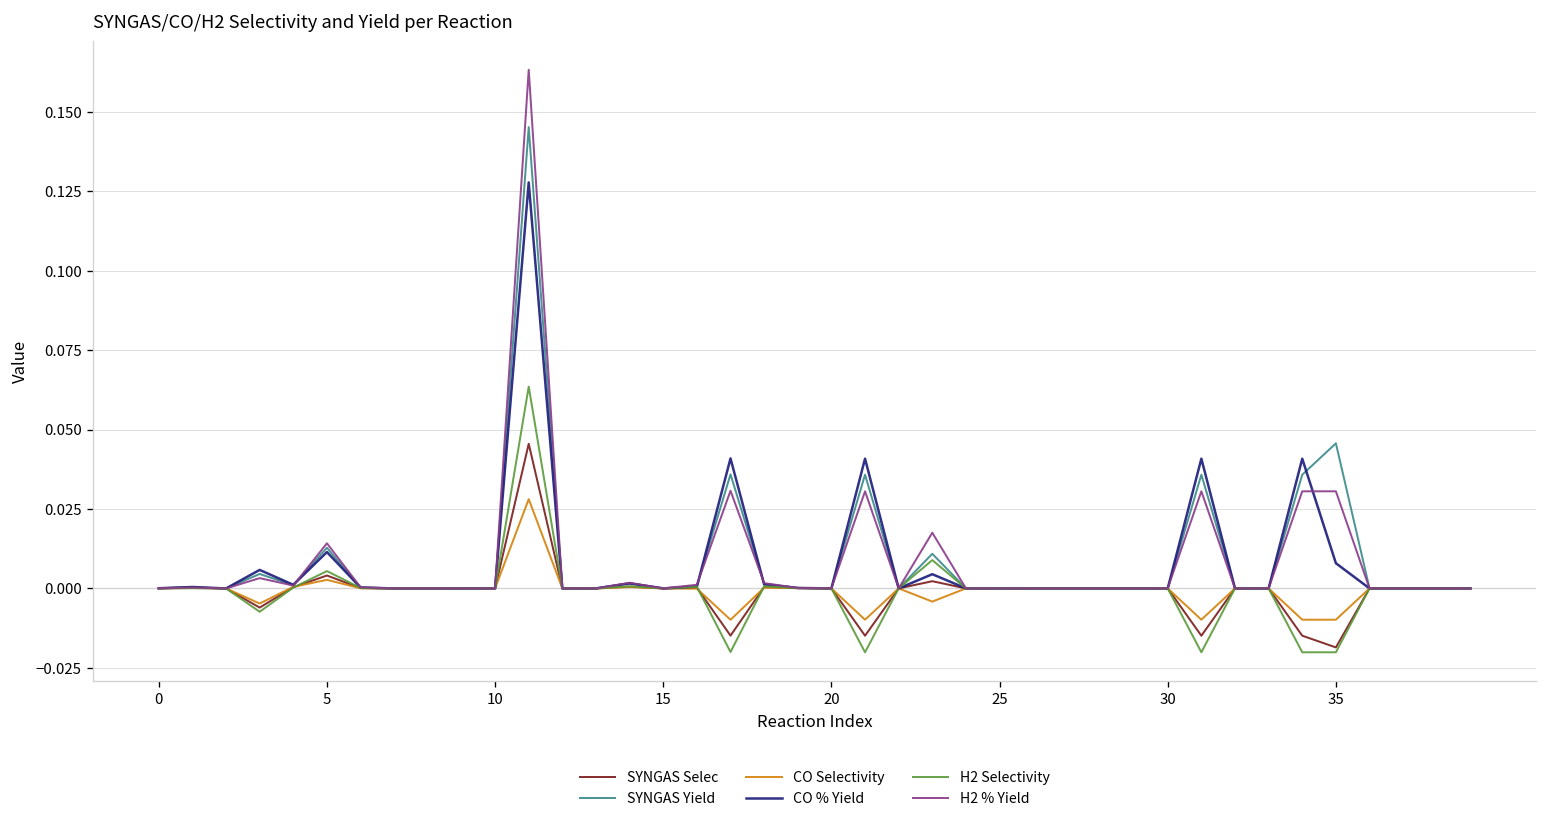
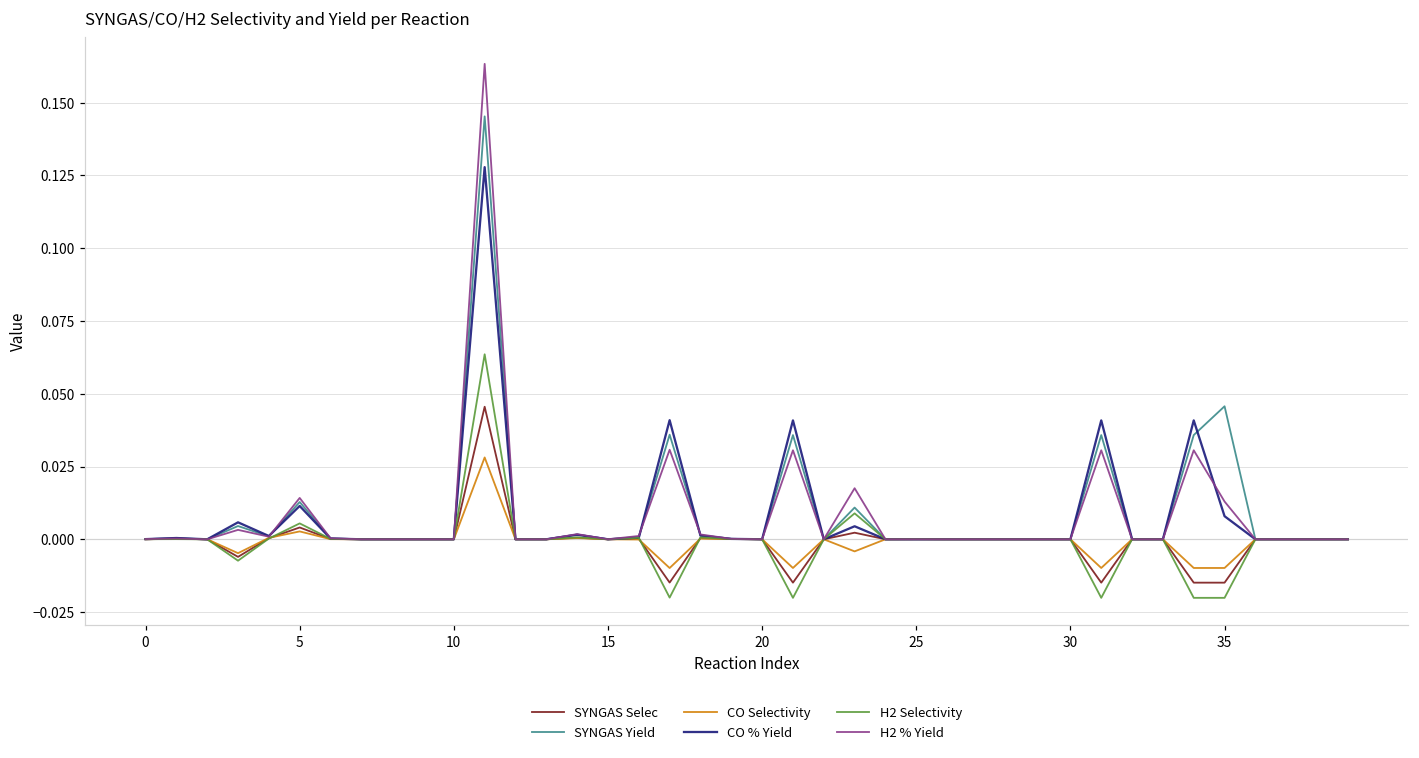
  {
    "SYNGAS Selec": {
      "5": 0.004,
-     "35": -0.019
+     "35": -0.015
    },
    "SYNGAS Yield": {
      "5": 0.013,
      "35": 0.046
    },
    "CO Selectivity": {
      "5": 0.003,
      "35": -0.010
    },
    "CO % Yield": {
      "5": 0.011,
      "35": 0.008
    },
    "H2 Selectivity": {
      "5": 0.005,
      "35": -0.020
    },
    "H2 % Yield": {
      "5": 0.014,
-     "35": 0.031
+     "35": 0.013
    }
  }
